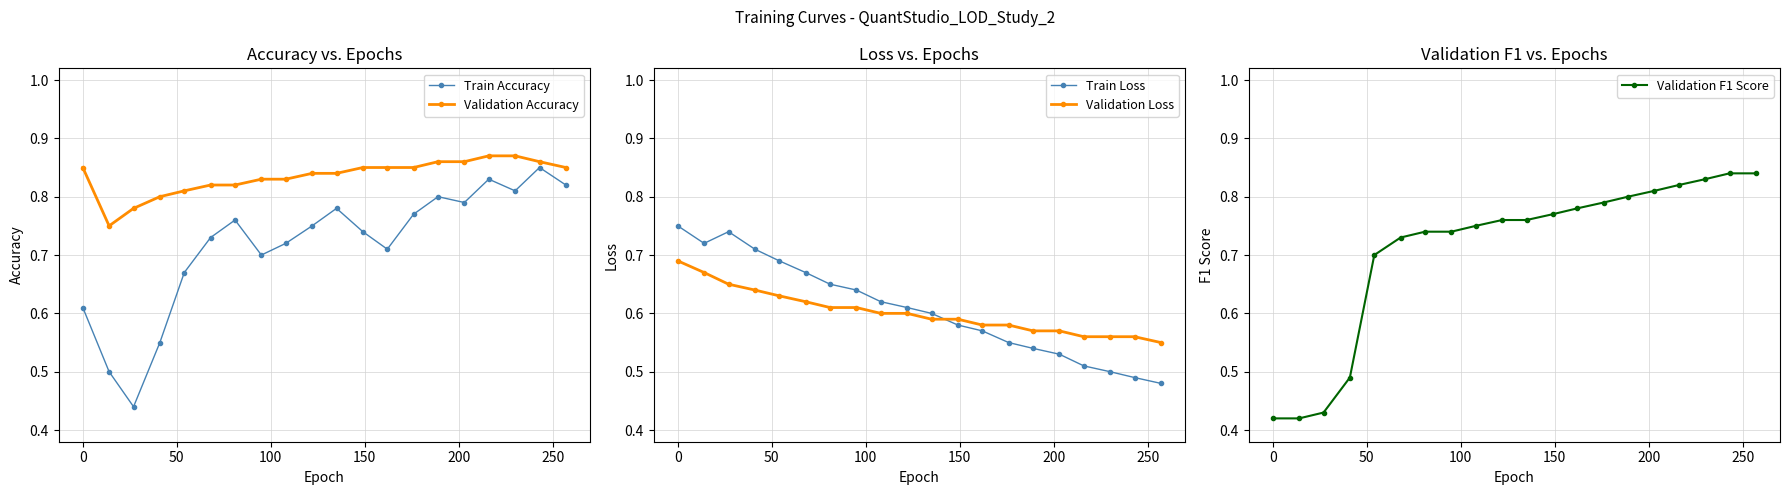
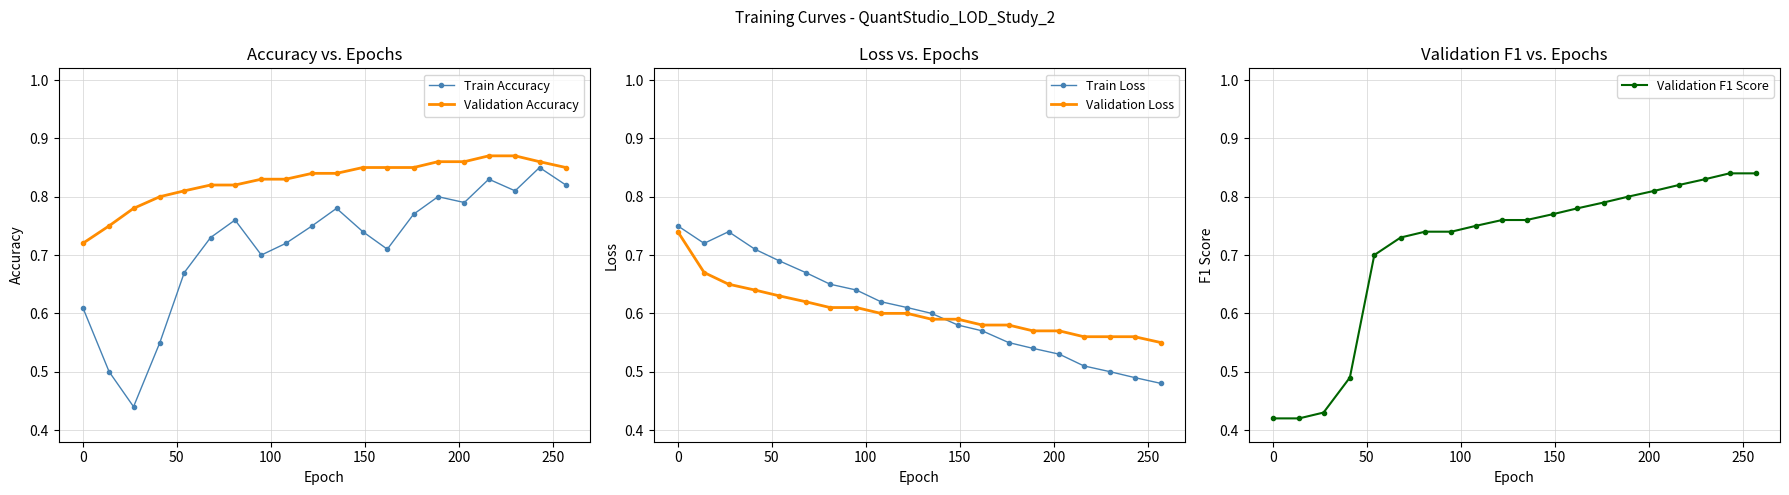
  {
    "Accuracy vs. Epochs": {
      "Train Accuracy": {
        "0": 0.61
      },
      "Validation Accuracy": {
-       "0": 0.85
+       "0": 0.72
      }
    },
    "Loss vs. Epochs": {
      "Train Loss": {
        "0": 0.75
      },
      "Validation Loss": {
-       "0": 0.69
+       "0": 0.74
      }
    },
    "Validation F1 vs. Epochs": {
      "0": 0.42
    }
  }
